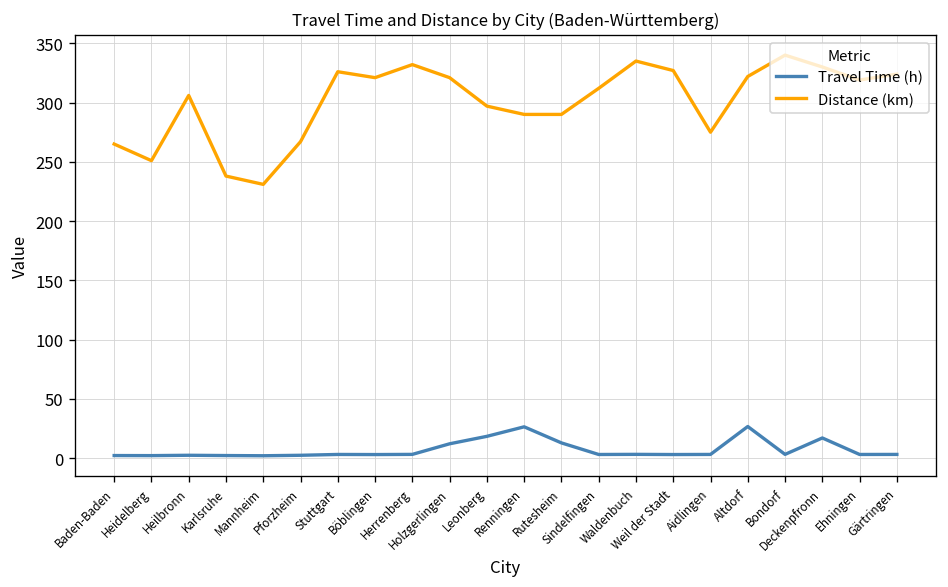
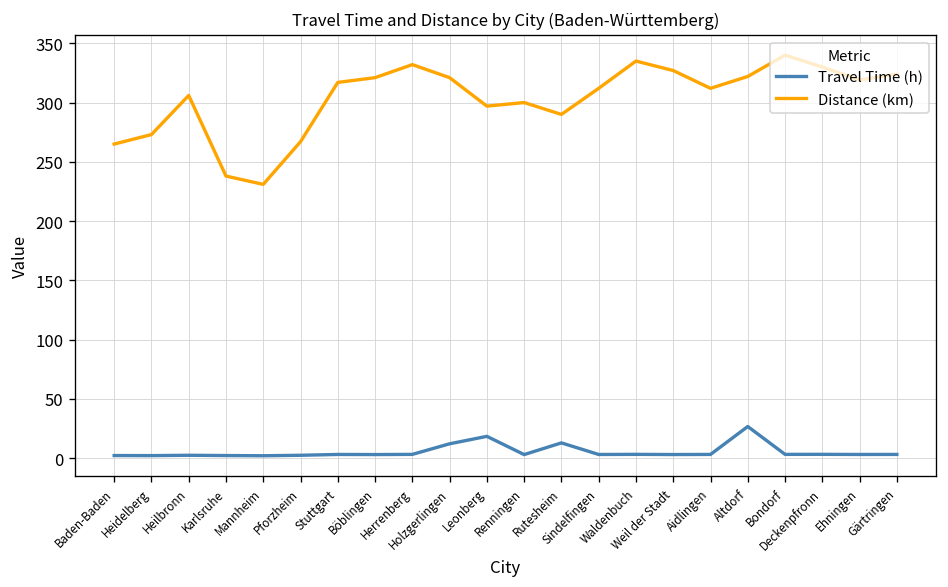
  {
    "Travel Time (h)": {
      "Baden-Baden": 0,
      "Heidelberg": 0,
      "Heilbronn": 0,
      "Karlsruhe": 0,
      "Mannheim": 0,
      "Pforzheim": 0,
      "Stuttgart": 0,
      "Böblingen": 0,
      "Herrenberg": 0,
      "Holzgerlingen": 10,
      "Leonberg": 20,
-     "Renningen": 30,
+     "Renningen": 0,
      "Rutesheim": 10,
      "Sindelfingen": 0,
      "Waldenbuch": 0,
      "Weil der Stadt": 0,
      "Aidlingen": 0,
      "Altdorf": 30,
      "Bondorf": 0,
-     "Deckenpfronn": 20,
+     "Deckenpfronn": 0,
      "Ehningen": 0,
      "Gärtringen": 0
    },
    "Distance (km)": {
      "Baden-Baden": 270,
-     "Heidelberg": 250,
+     "Heidelberg": 270,
      "Heilbronn": 310,
      "Karlsruhe": 240,
      "Mannheim": 230,
      "Pforzheim": 270,
-     "Stuttgart": 330,
+     "Stuttgart": 320,
      "Böblingen": 320,
      "Herrenberg": 330,
      "Holzgerlingen": 320,
      "Leonberg": 300,
-     "Renningen": 290,
+     "Renningen": 300,
      "Rutesheim": 290,
      "Sindelfingen": 310,
      "Waldenbuch": 340,
      "Weil der Stadt": 330,
-     "Aidlingen": 280,
+     "Aidlingen": 310,
      "Altdorf": 320
    }
  }
